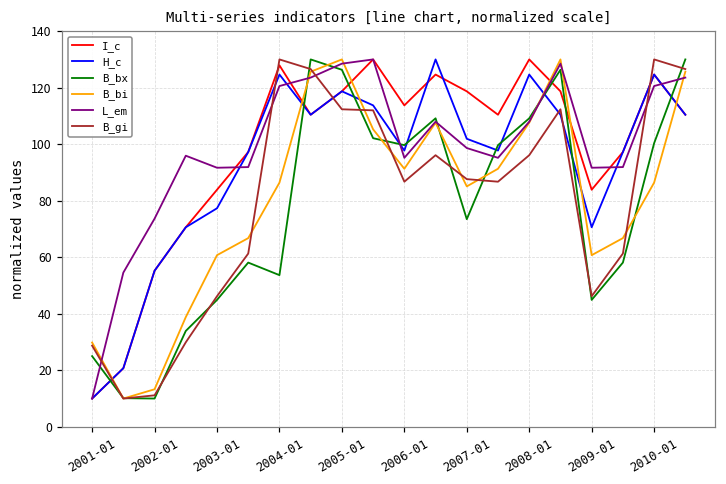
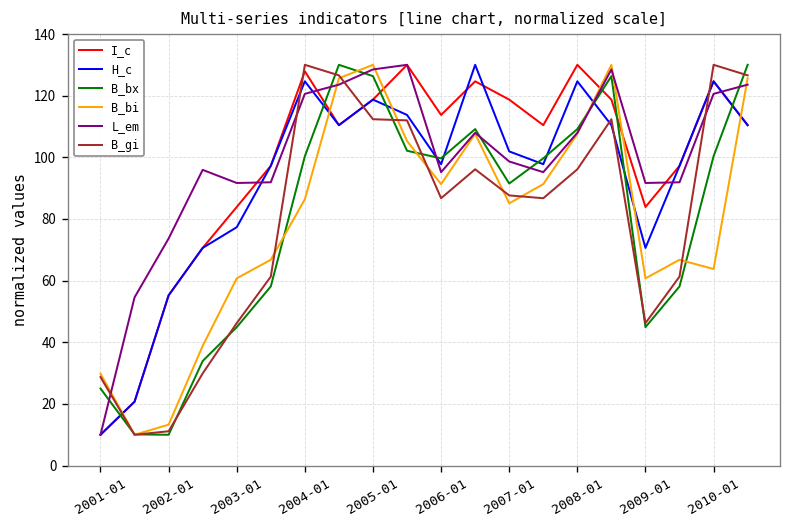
  {
    "I_c": {
      "2003-01": 84,
      "2004-01": 128,
      "2006-01": 114,
      "2007-01": 119,
      "2008-01": 130,
      "2009-01": 84
    },
    "H_c": {
      "2003-01": 77,
      "2004-01": 125,
      "2006-01": 98,
      "2007-01": 102,
      "2008-01": 125,
      "2009-01": 71
    },
    "B_bx": {
      "2001-01": 25,
      "2002-01": 10,
      "2003-01": 45,
-     "2004-01": 54,
+     "2004-01": 100,
      "2005-01": 126,
      "2006-01": 100,
-     "2007-01": 73,
+     "2007-01": 91,
      "2008-01": 109,
      "2009-01": 45,
      "2010-01": 100
    },
    "B_bi": {
      "2001-01": 30,
      "2002-01": 13,
      "2003-01": 61,
      "2004-01": 86,
      "2005-01": 130,
      "2006-01": 91,
      "2007-01": 85,
      "2009-01": 61,
-     "2010-01": 86
+     "2010-01": 64
    },
    "L_em": {
      "2002-01": 74,
      "2003-01": 92,
      "2004-01": 121,
      "2005-01": 129,
      "2006-01": 95,
      "2007-01": 99,
      "2009-01": 92,
      "2010-01": 121
    },
    "B_gi": {
      "2001-01": 29,
      "2002-01": 11,
      "2003-01": 46,
      "2004-01": 130,
      "2005-01": 112,
      "2006-01": 87,
      "2007-01": 88,
      "2008-01": 96,
      "2009-01": 46,
      "2010-01": 130
    }
  }
